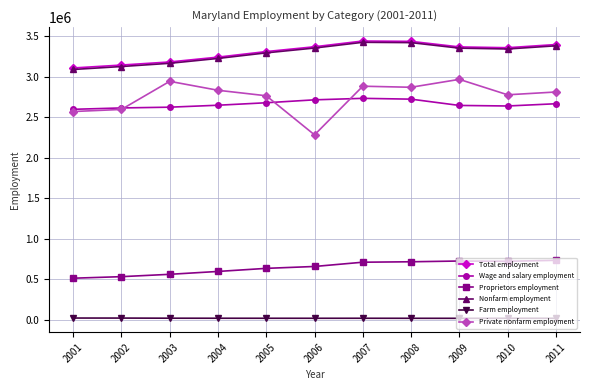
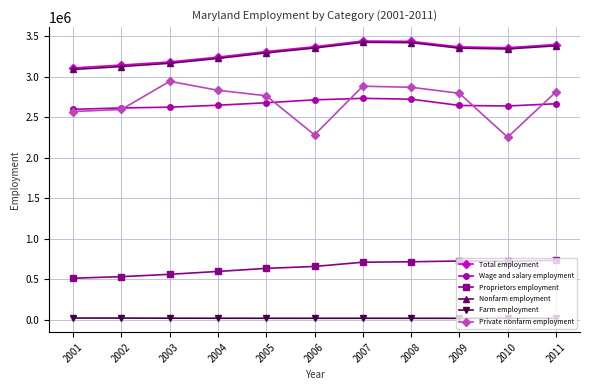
  {
    "Private nonfarm employment": {
      "2003": 2900000,
      "2004": 2800000,
      "2005": 2800000,
      "2006": 2300000,
      "2007": 2900000,
      "2008": 2900000,
-     "2009": 3000000,
-     "2010": 2800000,
+     "2009": 2800000,
+     "2010": 2300000,
      "2011": 2800000
    }
  }
